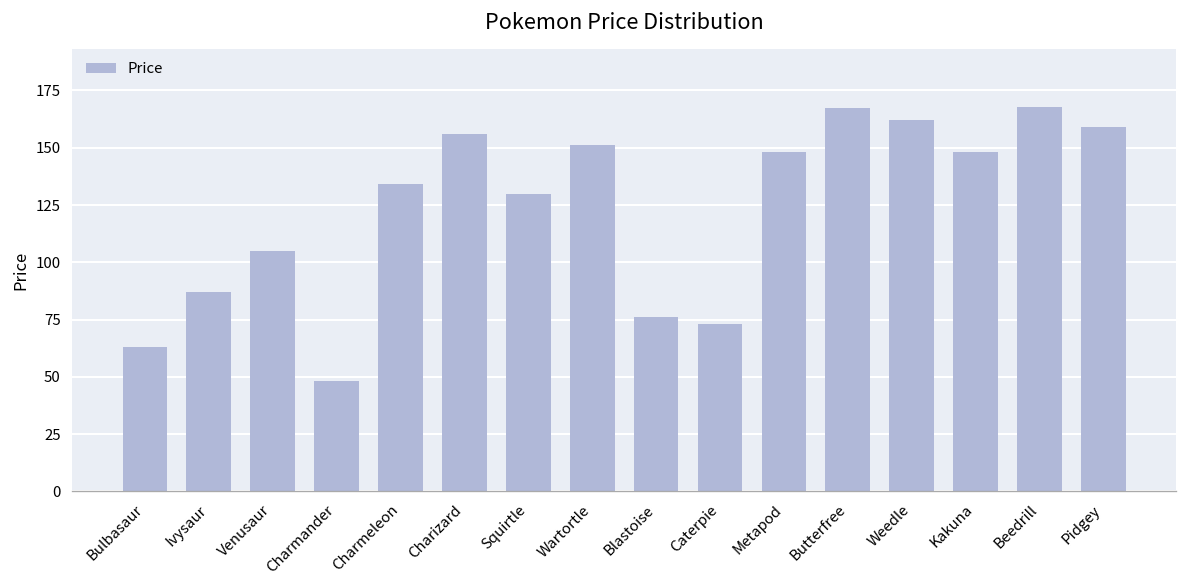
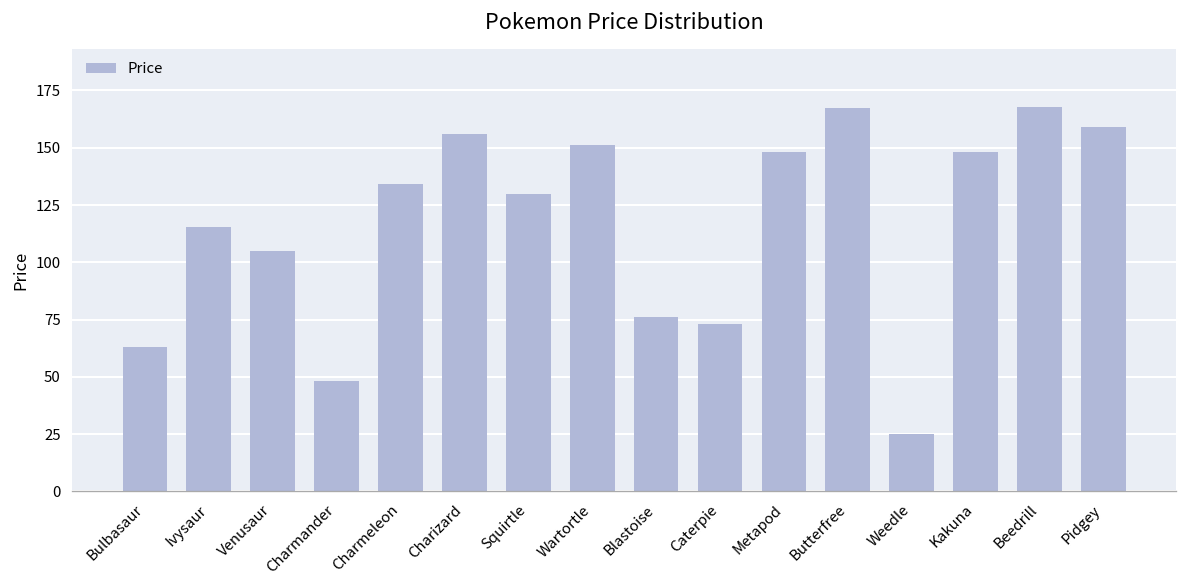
  {
    "Bulbasaur": 63,
-   "Ivysaur": 87,
+   "Ivysaur": 116,
    "Venusaur": 105,
    "Charmander": 48,
    "Charmeleon": 134,
    "Charizard": 156,
    "Squirtle": 130,
    "Wartortle": 151,
    "Blastoise": 76,
    "Caterpie": 73,
    "Metapod": 148,
    "Butterfree": 167,
-   "Weedle": 162,
+   "Weedle": 25,
    "Kakuna": 148,
    "Beedrill": 168,
    "Pidgey": 159
  }
